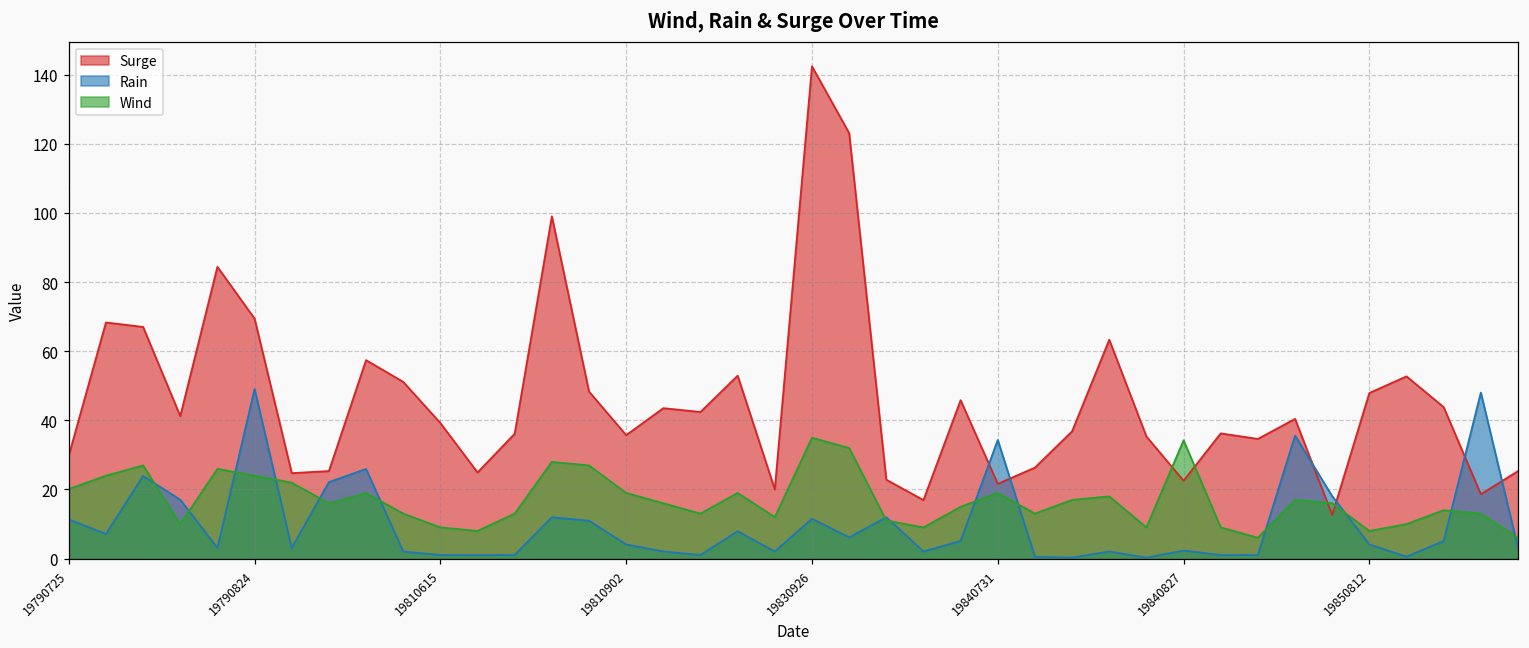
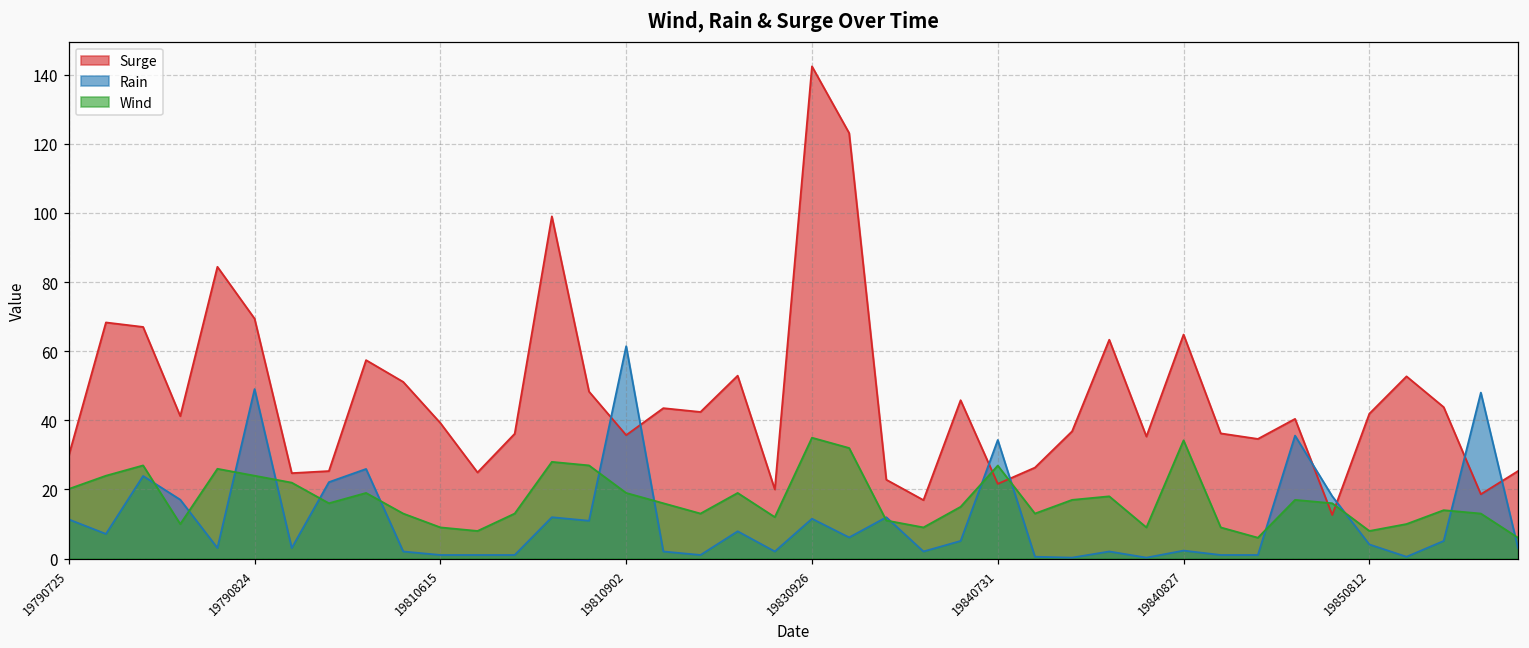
  {
    "Surge": {
      "19790725": 30,
      "19790824": 69,
      "19810615": 39,
      "19810902": 36,
      "19830926": 142,
      "19840731": 22,
-     "19840827": 23,
-     "19850812": 48
+     "19840827": 65,
+     "19850812": 42
    },
    "Rain": {
      "19790725": 11,
      "19790824": 49,
      "19810615": 1,
-     "19810902": 4,
+     "19810902": 61,
      "19830926": 12,
      "19840731": 34,
      "19840827": 2,
      "19850812": 4
    },
    "Wind": {
      "19790725": 20,
      "19790824": 24,
      "19810615": 9,
      "19810902": 19,
      "19830926": 35,
-     "19840731": 19,
+     "19840731": 27,
      "19840827": 34,
      "19850812": 8
    }
  }
